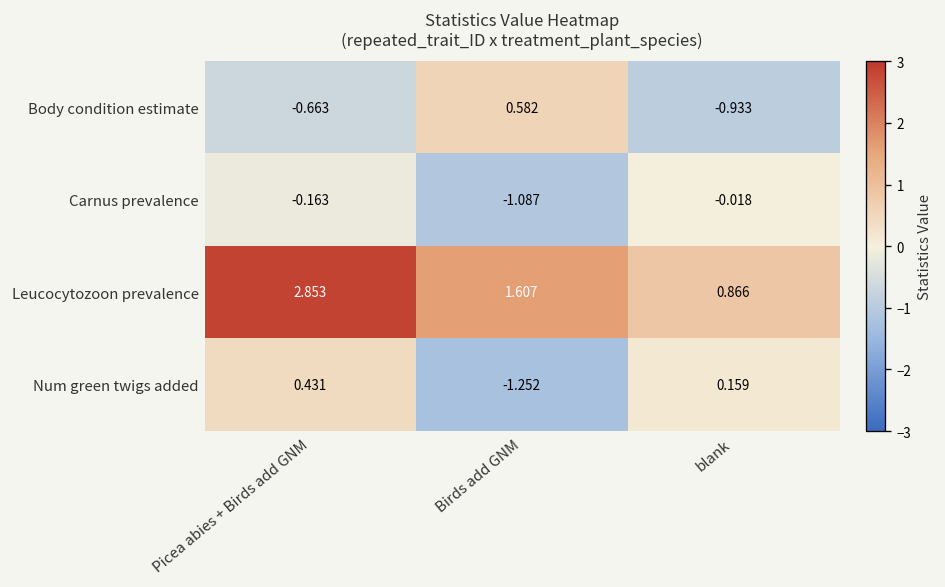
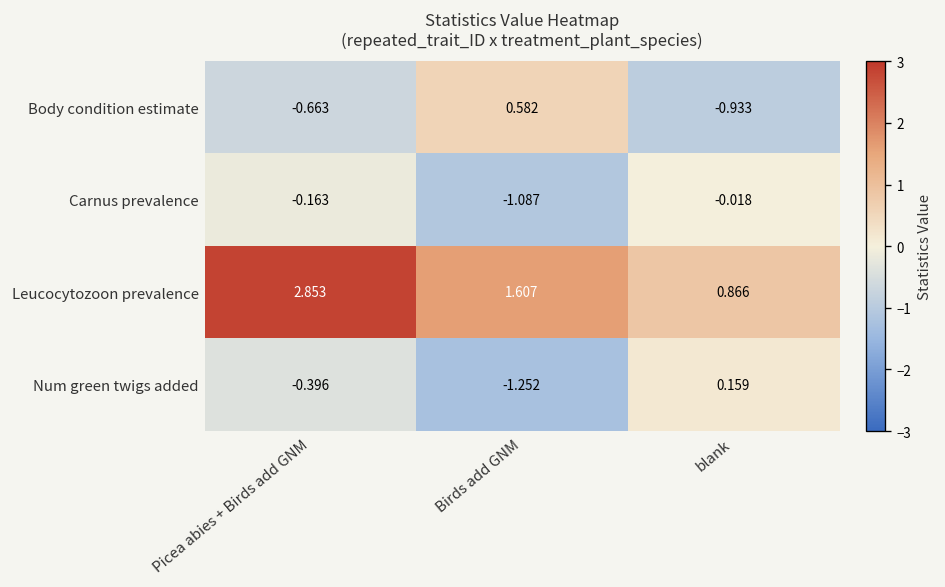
  {
    "Body condition estimate": {
      "Picea abies + Birds add GNM": -0.663,
      "Birds add GNM": 0.582,
      "blank": -0.933
    },
    "Carnus prevalence": {
      "Picea abies + Birds add GNM": -0.163,
      "Birds add GNM": -1.087,
      "blank": -0.018
    },
    "Leucocytozoon prevalence": {
      "Picea abies + Birds add GNM": 2.853,
      "Birds add GNM": 1.607,
      "blank": 0.866
    },
    "Num green twigs added": {
-     "Picea abies + Birds add GNM": 0.431,
+     "Picea abies + Birds add GNM": -0.396,
      "Birds add GNM": -1.252,
      "blank": 0.159
    }
  }
